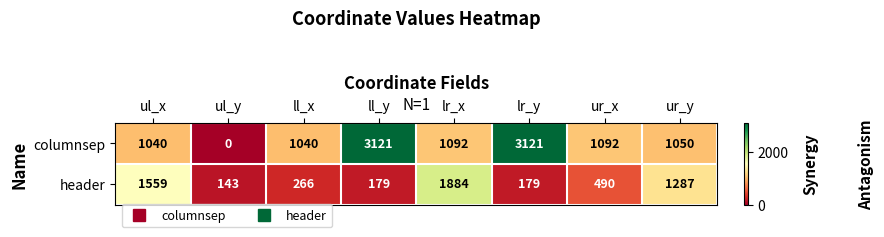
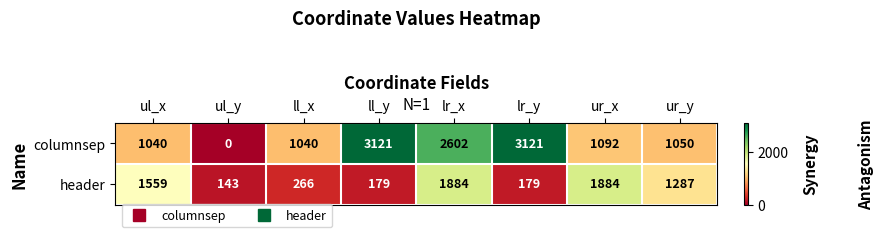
  {
    "columnsep": {
      "ul_x": 1040,
      "ul_y": 0,
      "ll_x": 1040,
      "ll_y": 3121,
-     "lr_x": 1092,
+     "lr_x": 2602,
      "lr_y": 3121,
      "ur_x": 1092,
      "ur_y": 1050
    },
    "header": {
      "ul_x": 1559,
      "ul_y": 143,
      "ll_x": 266,
      "ll_y": 179,
      "lr_x": 1884,
      "lr_y": 179,
-     "ur_x": 490,
+     "ur_x": 1884,
      "ur_y": 1287
    }
  }
